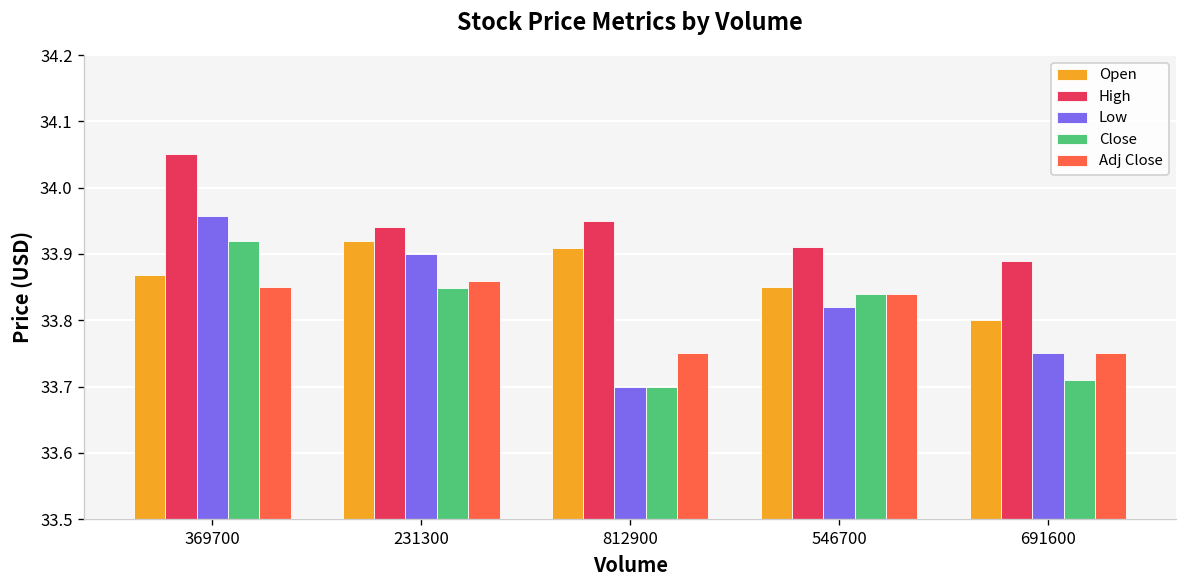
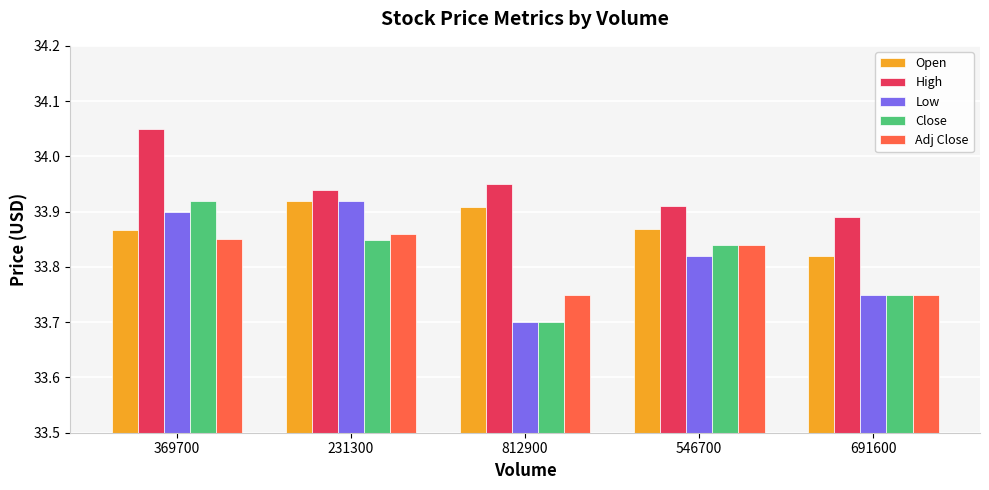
  {
    "Open": {
      "369700": 33.87,
      "231300": 33.92,
      "812900": 33.91,
-     "546700": 33.85,
-     "691600": 33.80
+     "546700": 33.87,
+     "691600": 33.82
    },
    "Low": {
-     "369700": 33.96,
-     "231300": 33.90,
+     "369700": 33.90,
+     "231300": 33.92,
      "812900": 33.70,
      "546700": 33.82,
      "691600": 33.75
    },
    "Close": {
      "369700": 33.92,
      "231300": 33.85,
      "812900": 33.70,
      "546700": 33.84,
-     "691600": 33.71
+     "691600": 33.75
    }
  }
